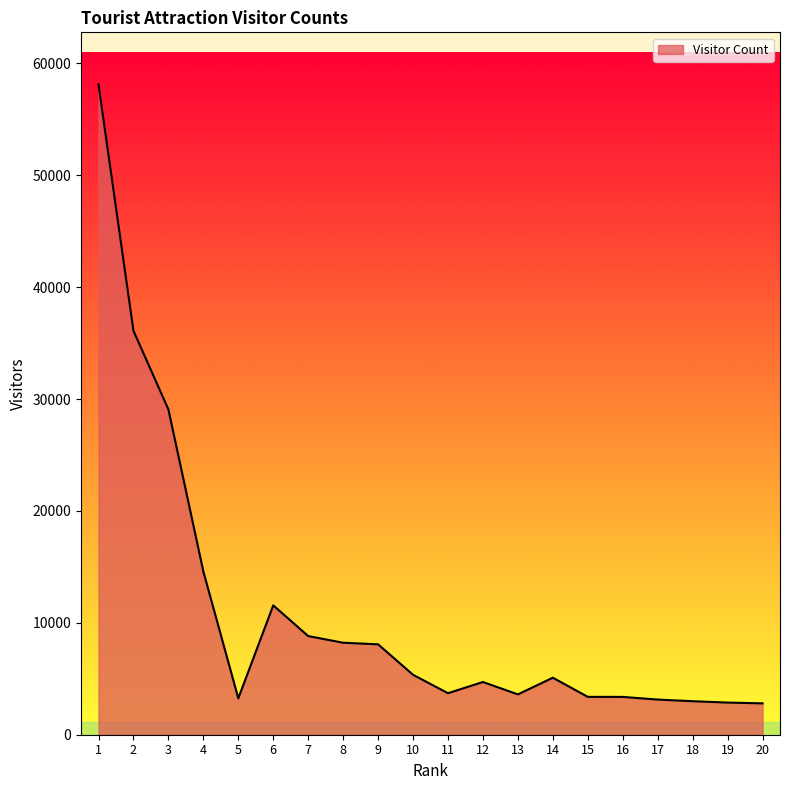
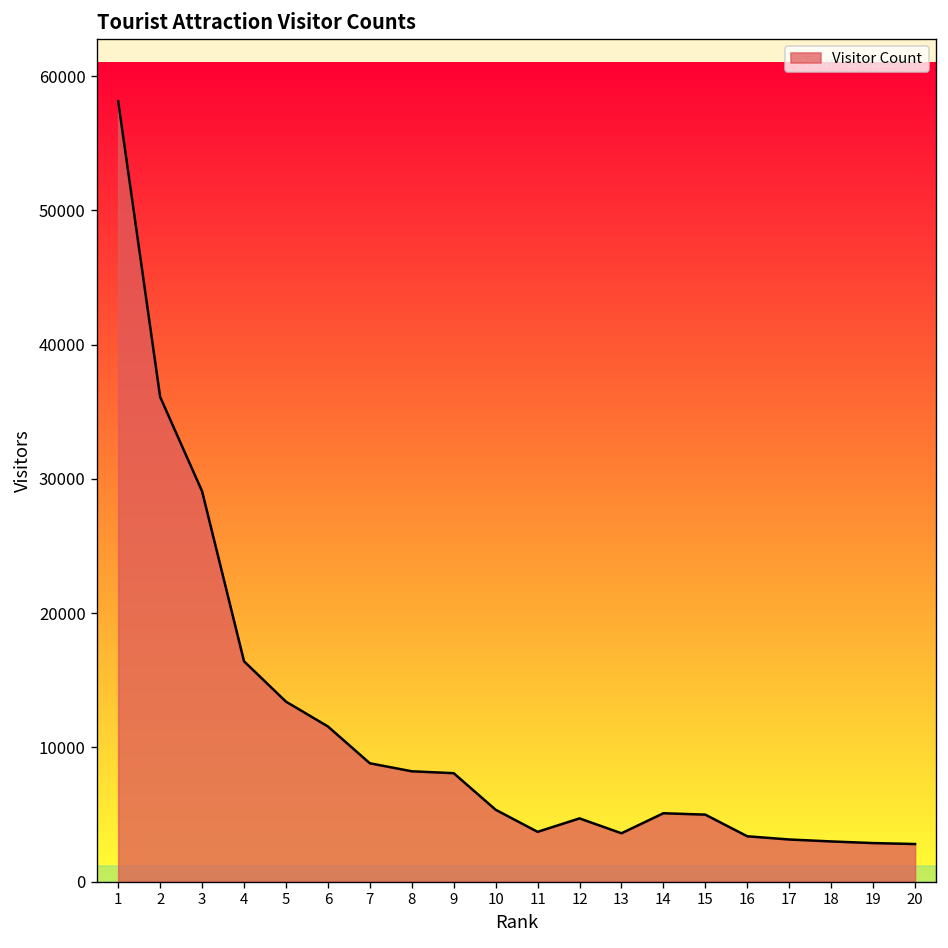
  {
    "1": 58100,
    "2": 36100,
    "3": 29100,
-   "4": 14600,
-   "5": 3300,
+   "4": 16400,
+   "5": 13400,
    "6": 11600,
    "7": 8800,
    "8": 8200,
    "9": 8100,
    "10": 5400,
    "11": 3700,
    "12": 4700,
    "13": 3600,
    "14": 5100,
-   "15": 3400,
+   "15": 5000,
    "16": 3400,
    "17": 3100,
    "18": 3000,
    "19": 2900,
    "20": 2800
  }
